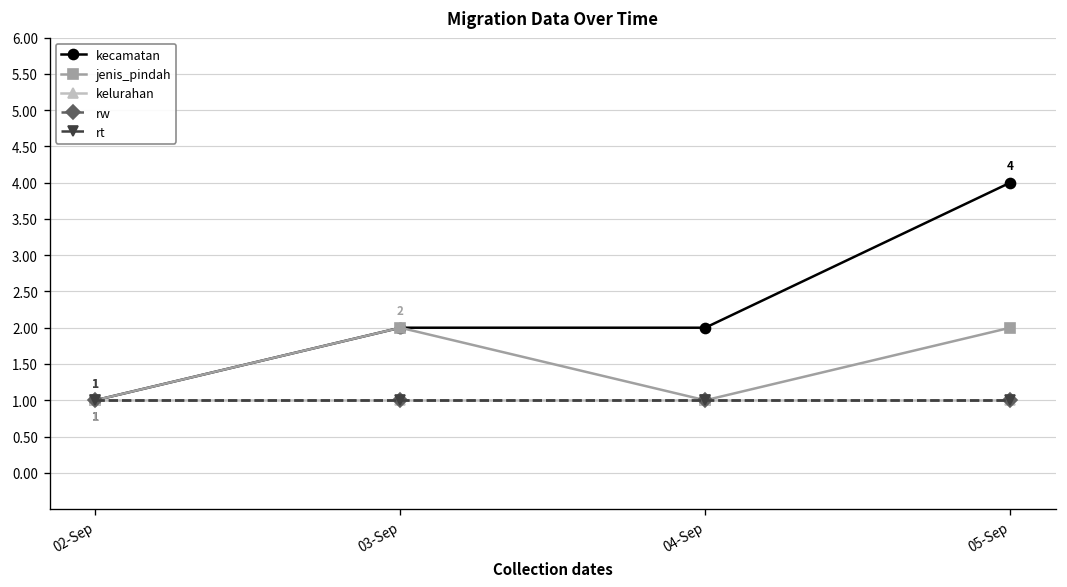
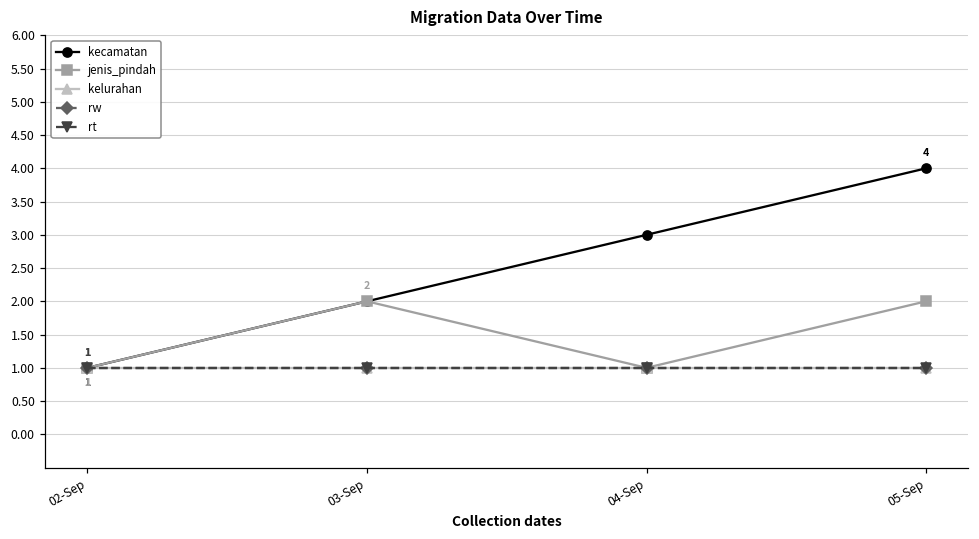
  {
    "kecamatan": {
-     "04-Sep": 2
+     "04-Sep": 3
    },
    "jenis_pindah": {
      "05-Sep": 2
    },
    "rt": {
      "03-Sep": 1,
      "05-Sep": 1
    }
  }
